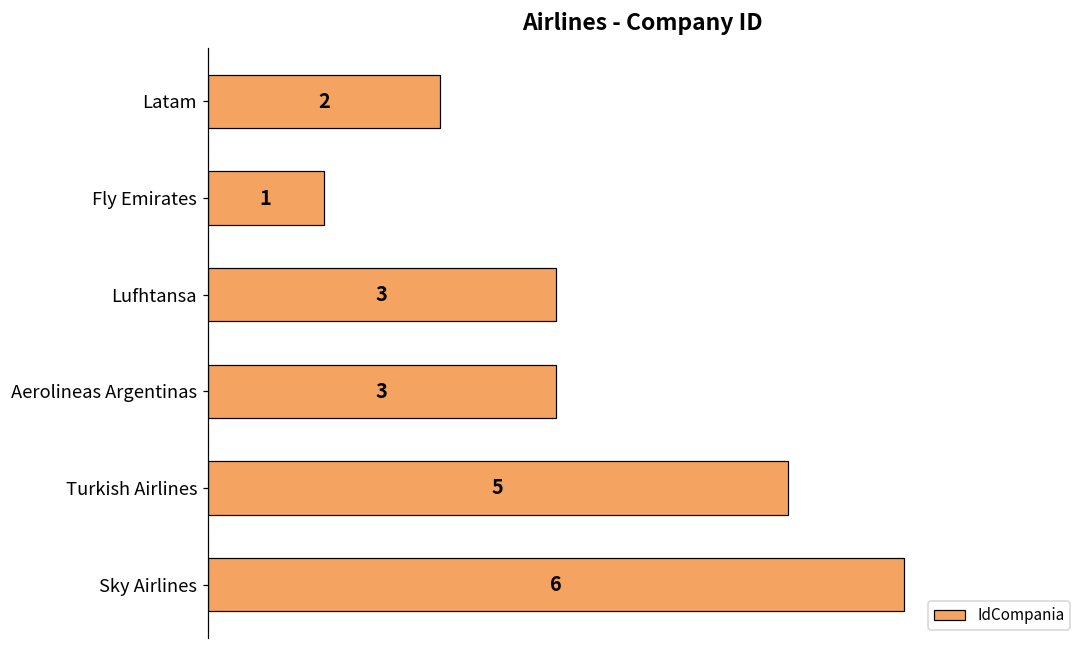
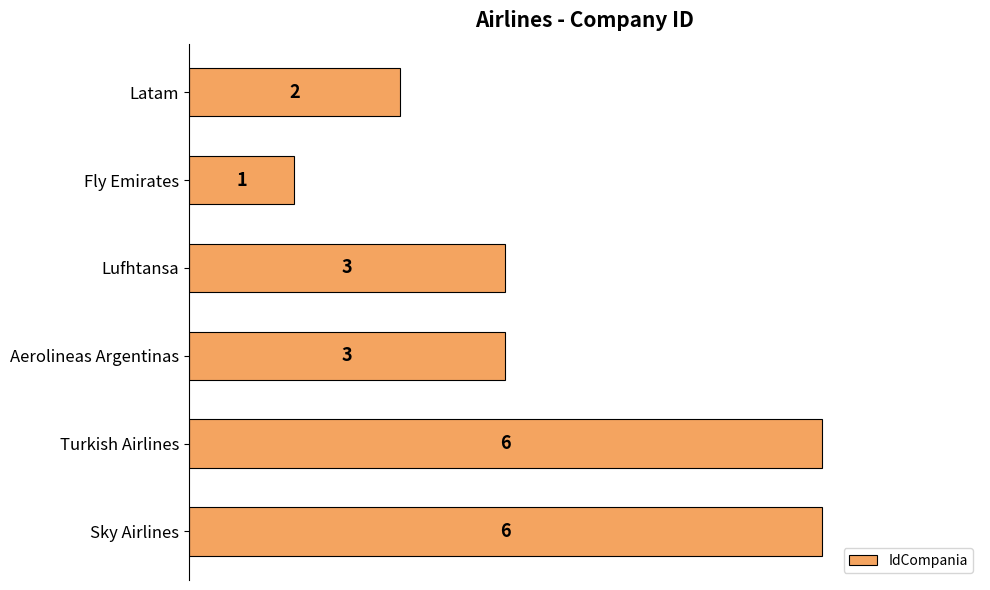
  {
    "Latam": 2,
    "Fly Emirates": 1,
    "Lufhtansa": 3,
    "Aerolineas Argentinas": 3,
-   "Turkish Airlines": 5,
+   "Turkish Airlines": 6,
    "Sky Airlines": 6
  }
